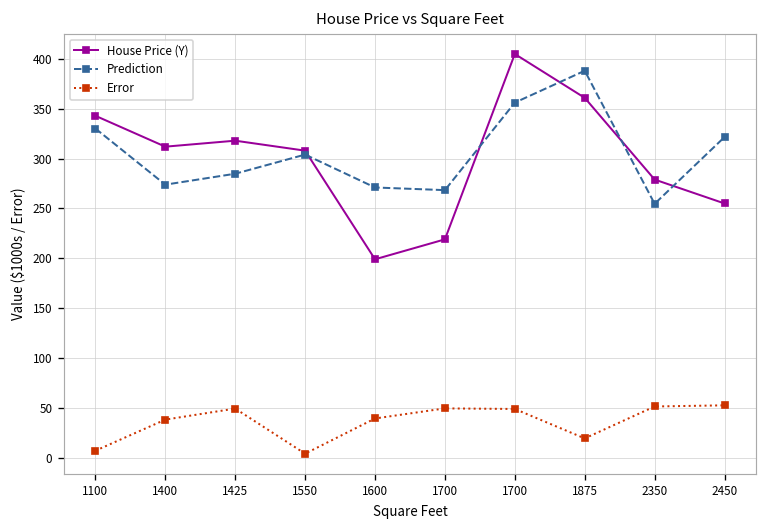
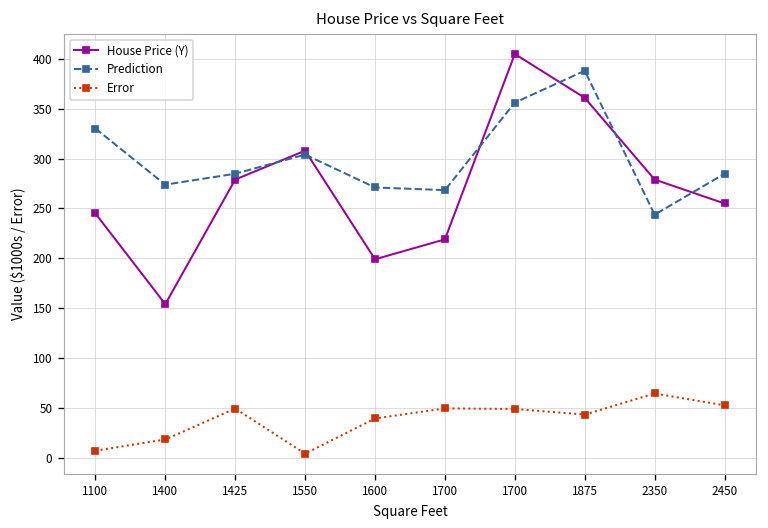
  {
    "House Price (Y)": {
-     "1100": 340,
-     "1400": 310,
-     "1425": 320,
+     "1100": 250,
+     "1400": 150,
+     "1425": 280,
      "1550": 310,
      "1600": 200,
      "1875": 360,
      "2350": 280,
      "2450": 260
    },
    "Prediction": {
      "1100": 330,
      "1400": 270,
      "1425": 280,
      "1550": 300,
      "1600": 270,
      "1875": 390,
-     "2350": 250,
-     "2450": 320
+     "2350": 240,
+     "2450": 280
    },
    "Error": {
      "1100": 10,
-     "1400": 40,
+     "1400": 20,
      "1425": 50,
      "1550": 0,
      "1600": 40,
-     "1875": 20,
-     "2350": 50,
+     "1875": 40,
+     "2350": 60,
      "2450": 50
    }
  }
